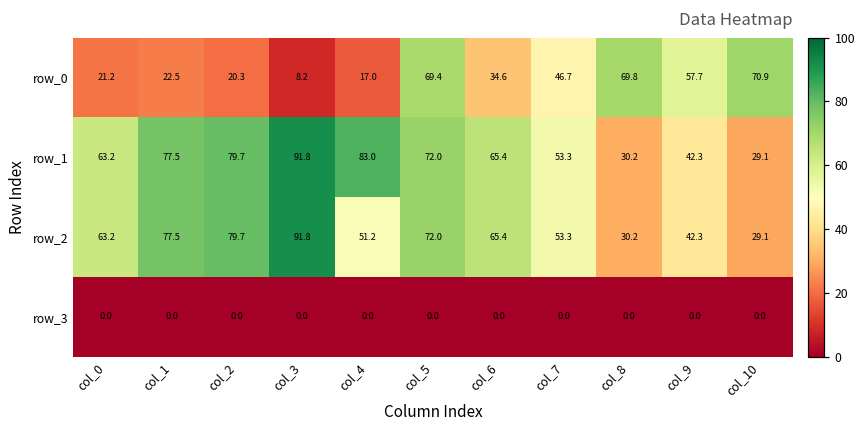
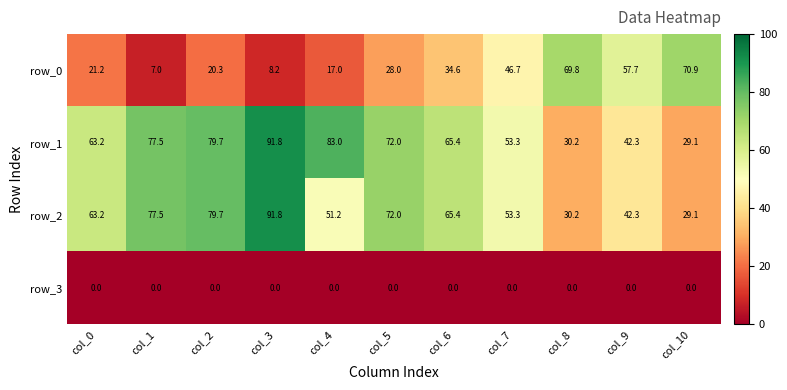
  {
    "row_0": {
      "col_0": 21.2,
-     "col_1": 22.5,
+     "col_1": 7.0,
      "col_2": 20.3,
      "col_3": 8.2,
      "col_4": 17.0,
-     "col_5": 69.4,
+     "col_5": 28.0,
      "col_6": 34.6,
      "col_7": 46.7,
      "col_8": 69.8,
      "col_9": 57.7,
      "col_10": 70.9
    },
    "row_1": {
      "col_0": 63.2,
      "col_1": 77.5,
      "col_2": 79.7,
      "col_3": 91.8,
      "col_4": 83.0,
      "col_5": 72.0,
      "col_6": 65.4,
      "col_7": 53.3,
      "col_8": 30.2,
      "col_9": 42.3,
      "col_10": 29.1
    },
    "row_2": {
      "col_0": 63.2,
      "col_1": 77.5,
      "col_2": 79.7,
      "col_3": 91.8,
      "col_4": 51.2,
      "col_5": 72.0,
      "col_6": 65.4,
      "col_7": 53.3,
      "col_8": 30.2,
      "col_9": 42.3,
      "col_10": 29.1
    },
    "row_3": {
      "col_0": 0.0,
      "col_1": 0.0,
      "col_2": 0.0,
      "col_3": 0.0,
      "col_4": 0.0,
      "col_5": 0.0,
      "col_6": 0.0,
      "col_7": 0.0,
      "col_8": 0.0,
      "col_9": 0.0,
      "col_10": 0.0
    }
  }
